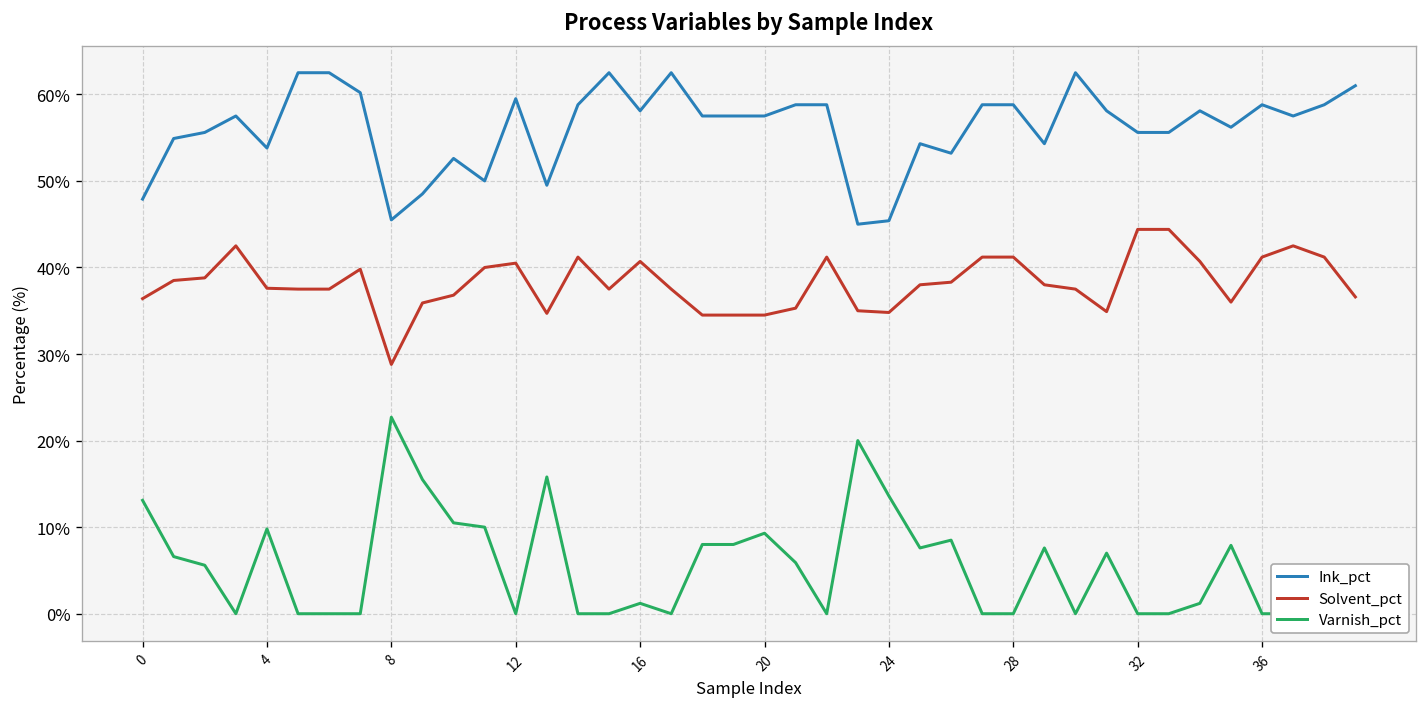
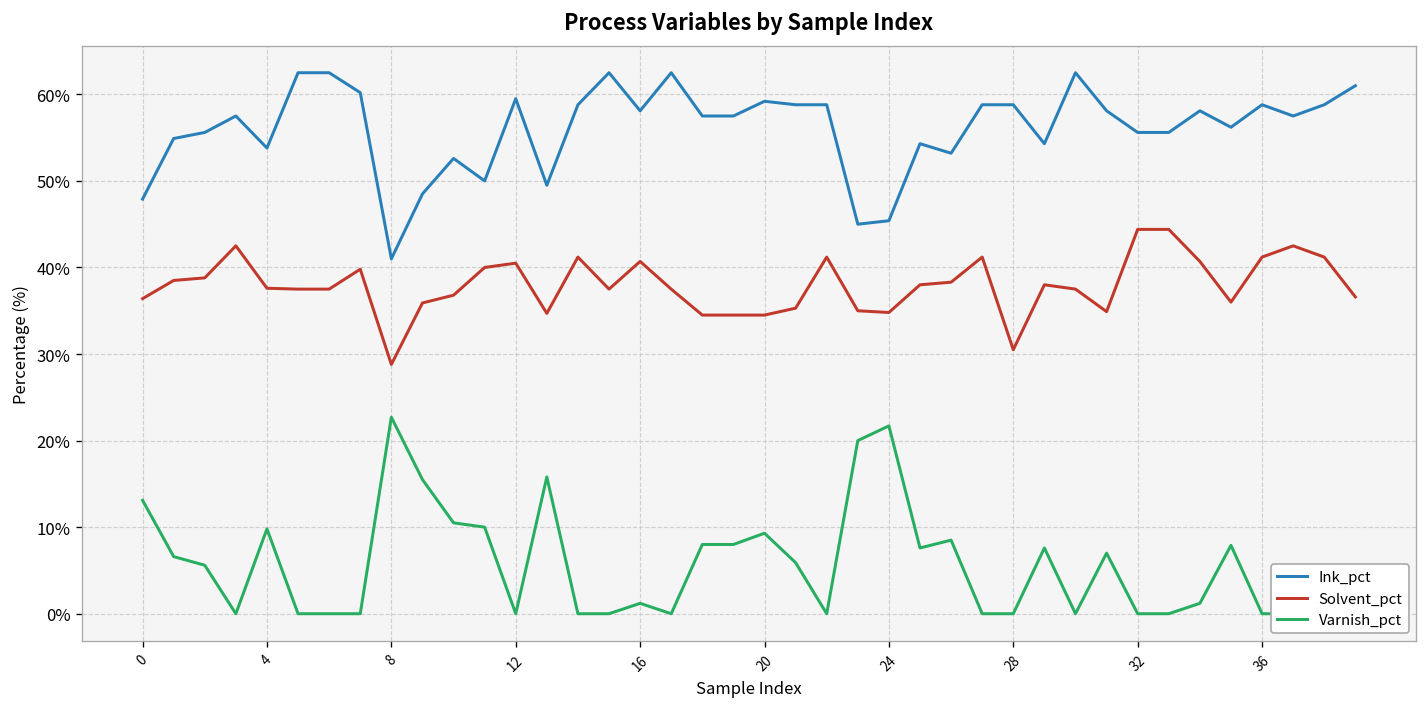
  {
    "Ink_pct": {
      "0": "48%",
      "4": "54%",
-     "8": "46%",
+     "8": "41%",
      "12": "60%",
      "16": "58%",
-     "20": "58%",
+     "20": "59%",
      "24": "45%",
      "28": "59%",
      "32": "56%",
      "36": "59%"
    },
    "Solvent_pct": {
      "0": "36%",
      "4": "38%",
      "8": "29%",
      "12": "41%",
      "16": "41%",
      "20": "35%",
      "24": "35%",
-     "28": "41%",
+     "28": "31%",
      "32": "44%",
      "36": "41%"
    },
    "Varnish_pct": {
      "0": "13%",
      "4": "10%",
      "8": "23%",
      "12": "0%",
      "16": "1%",
      "20": "9%",
-     "24": "14%",
+     "24": "22%",
      "28": "0%",
      "32": "0%",
      "36": "0%"
    }
  }
